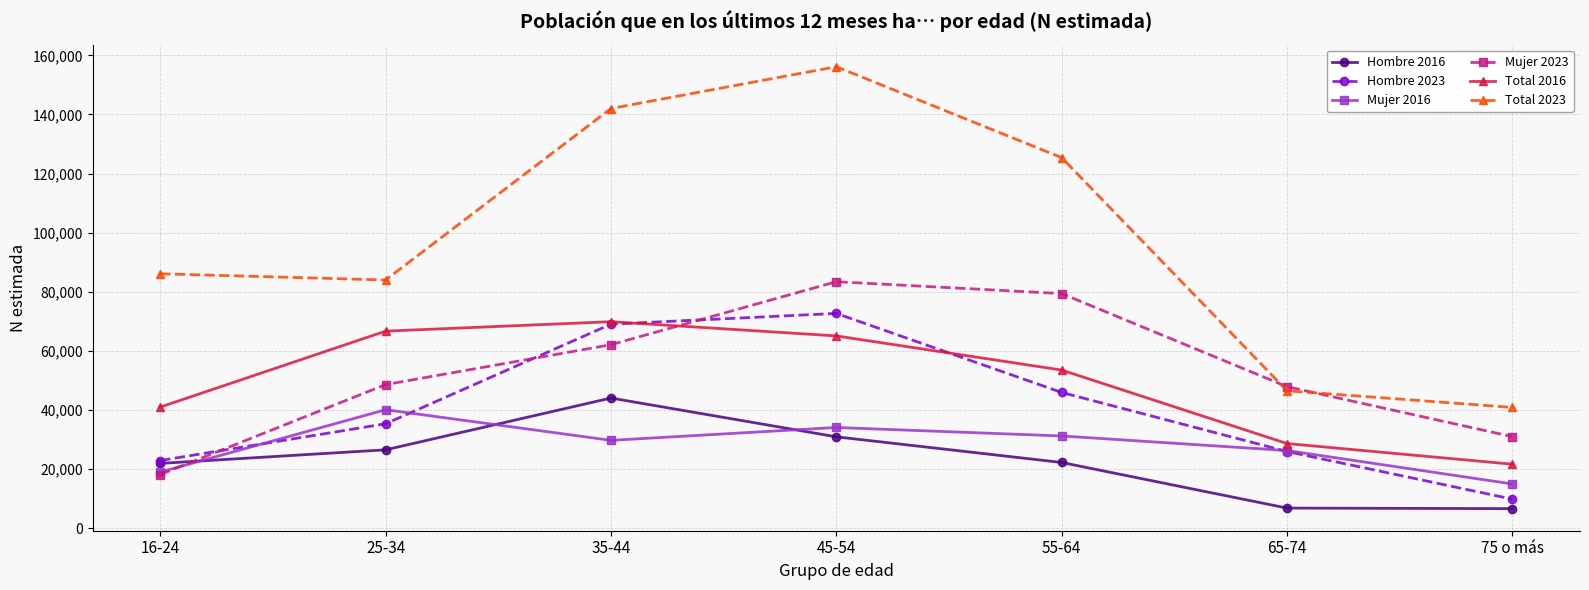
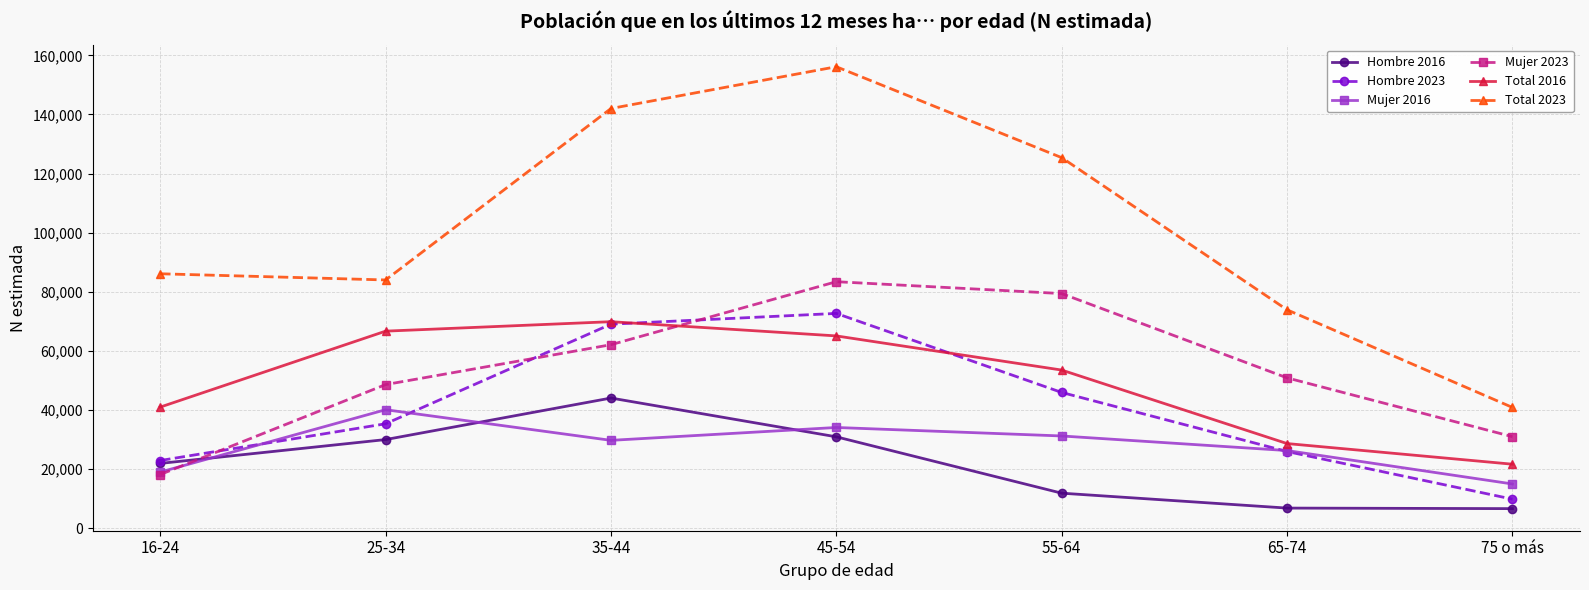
  {
    "Hombre 2016": {
      "16-24": "22,000",
-     "25-34": "27,000",
+     "25-34": "30,000",
      "35-44": "44,000",
      "45-54": "31,000",
-     "55-64": "22,000",
+     "55-64": "12,000",
      "65-74": "7,000",
      "75 o más": "7,000"
    },
    "Mujer 2023": {
      "25-34": "49,000",
      "35-44": "62,000",
      "45-54": "83,000",
      "55-64": "79,000",
-     "65-74": "48,000",
+     "65-74": "51,000",
      "75 o más": "31,000"
    },
    "Total 2016": {
      "16-24": "41,000",
      "25-34": "67,000",
      "45-54": "65,000",
      "55-64": "54,000",
      "65-74": "29,000",
      "75 o más": "22,000"
    },
    "Total 2023": {
      "16-24": "86,000",
      "25-34": "84,000",
      "35-44": "142,000",
      "45-54": "156,000",
      "55-64": "125,000",
-     "65-74": "47,000",
+     "65-74": "74,000",
      "75 o más": "41,000"
    }
  }
